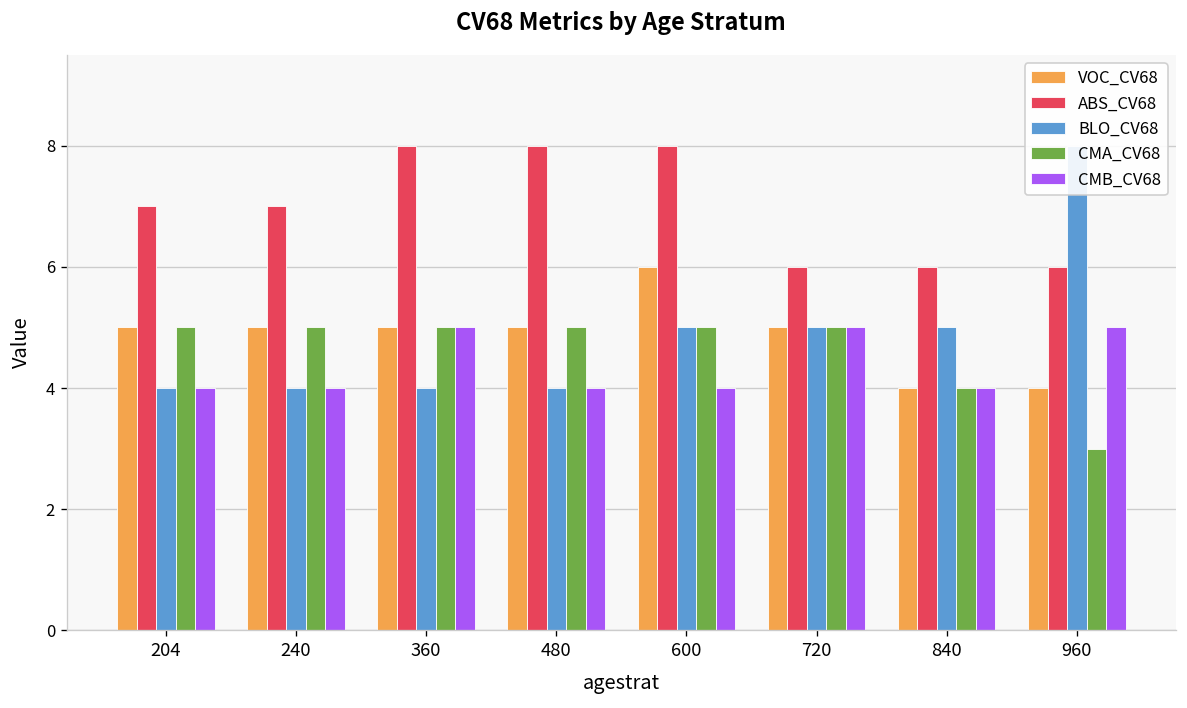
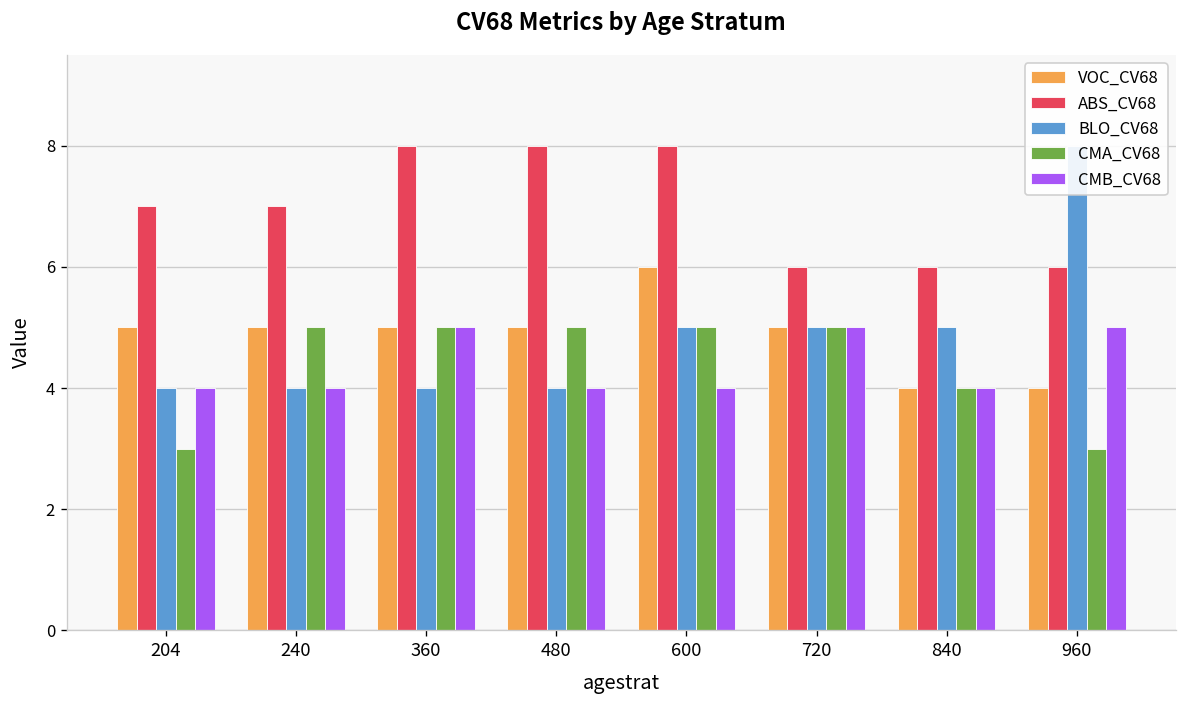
  {
    "VOC_CV68": {
      "204": 5,
      "240": 5,
      "360": 5,
      "480": 5,
      "600": 6,
      "720": 5,
      "840": 4,
      "960": 4
    },
    "ABS_CV68": {
      "204": 7,
      "240": 7,
      "360": 8,
      "480": 8,
      "600": 8,
      "720": 6,
      "840": 6,
      "960": 6
    },
    "BLO_CV68": {
      "204": 4,
      "240": 4,
      "360": 4,
      "480": 4,
      "600": 5,
      "720": 5,
      "840": 5
    },
    "CMA_CV68": {
-     "204": 5,
+     "204": 3,
      "240": 5,
      "360": 5,
      "480": 5,
      "600": 5,
      "720": 5,
      "840": 4,
      "960": 3
    },
    "CMB_CV68": {
      "204": 4,
      "240": 4,
      "360": 5,
      "480": 4,
      "600": 4,
      "720": 5,
      "840": 4,
      "960": 5
    }
  }
